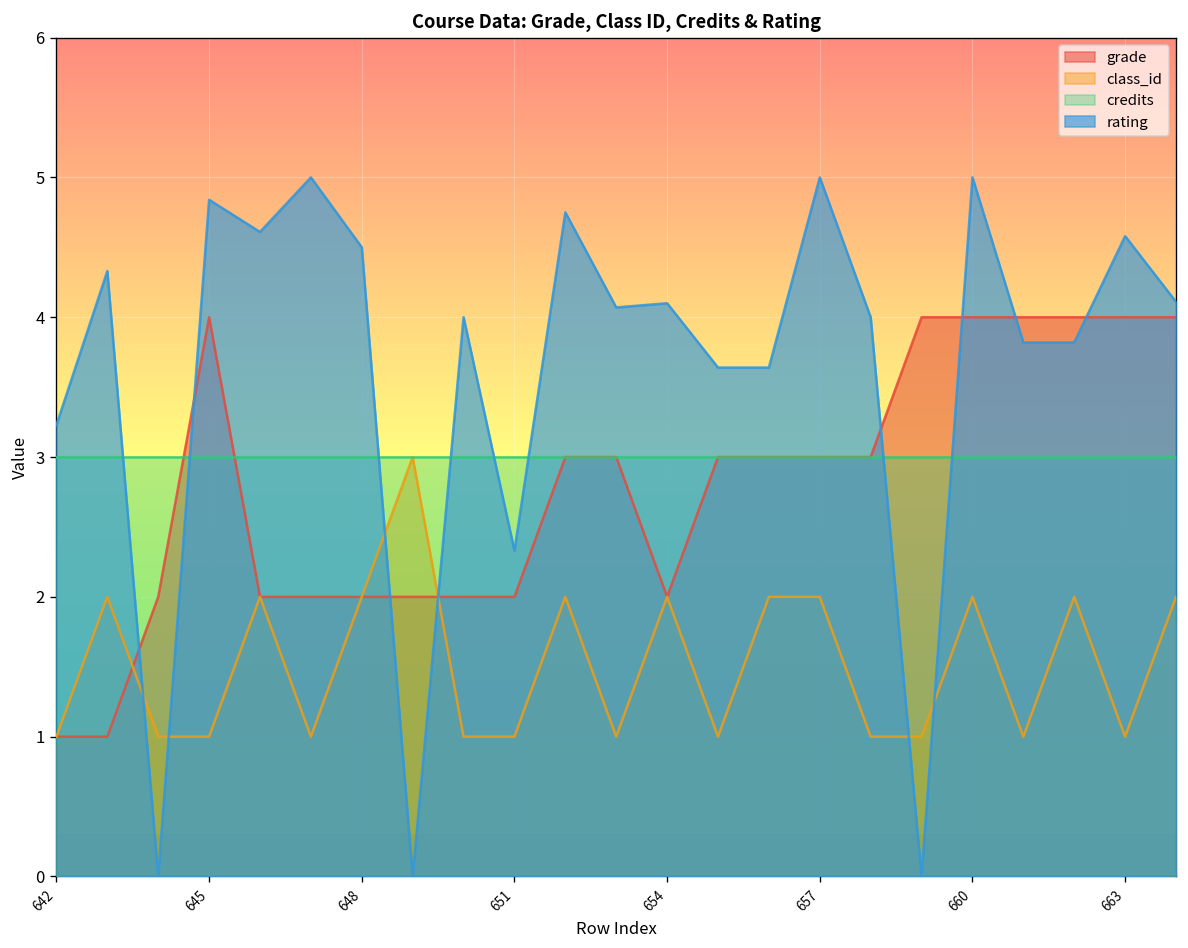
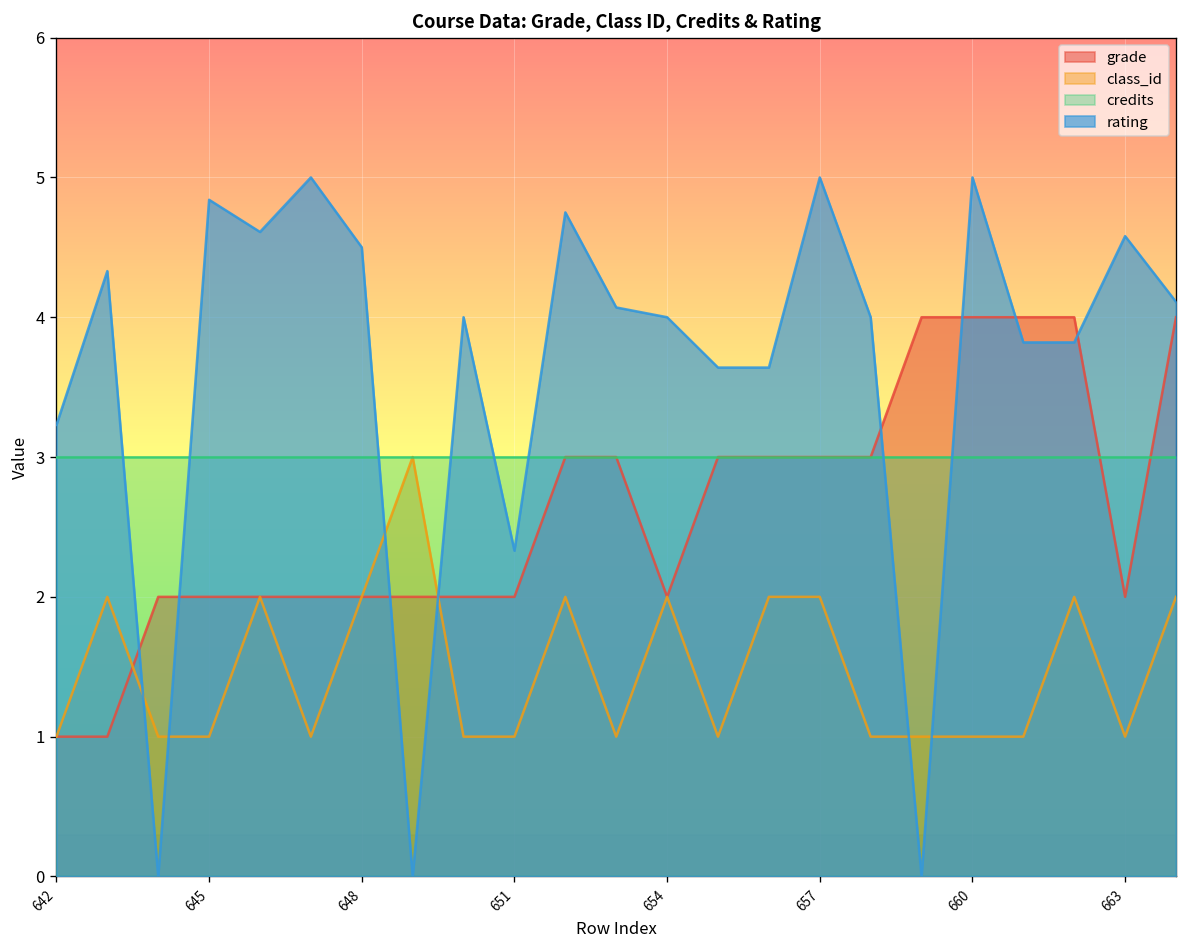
  {
    "grade": {
-     "645": 4,
+     "645": 2,
      "651": 2,
      "660": 4,
-     "663": 4
+     "663": 2
    },
    "class_id": {
      "645": 1,
      "651": 1,
      "657": 2,
-     "660": 2,
+     "660": 1,
      "663": 1
    },
    "credits": {
      "642": 3.0,
      "645": 3.0,
      "648": 3.0,
      "651": 3.0,
      "654": 3.0,
      "660": 3.0,
      "663": 3.0
    },
    "rating": {
      "642": 3.23,
      "645": 4.84,
      "648": 4.5,
      "651": 2.33,
-     "654": 4.1,
+     "654": 4.0,
      "657": 5.0,
      "660": 5.0,
      "663": 4.6
    }
  }
